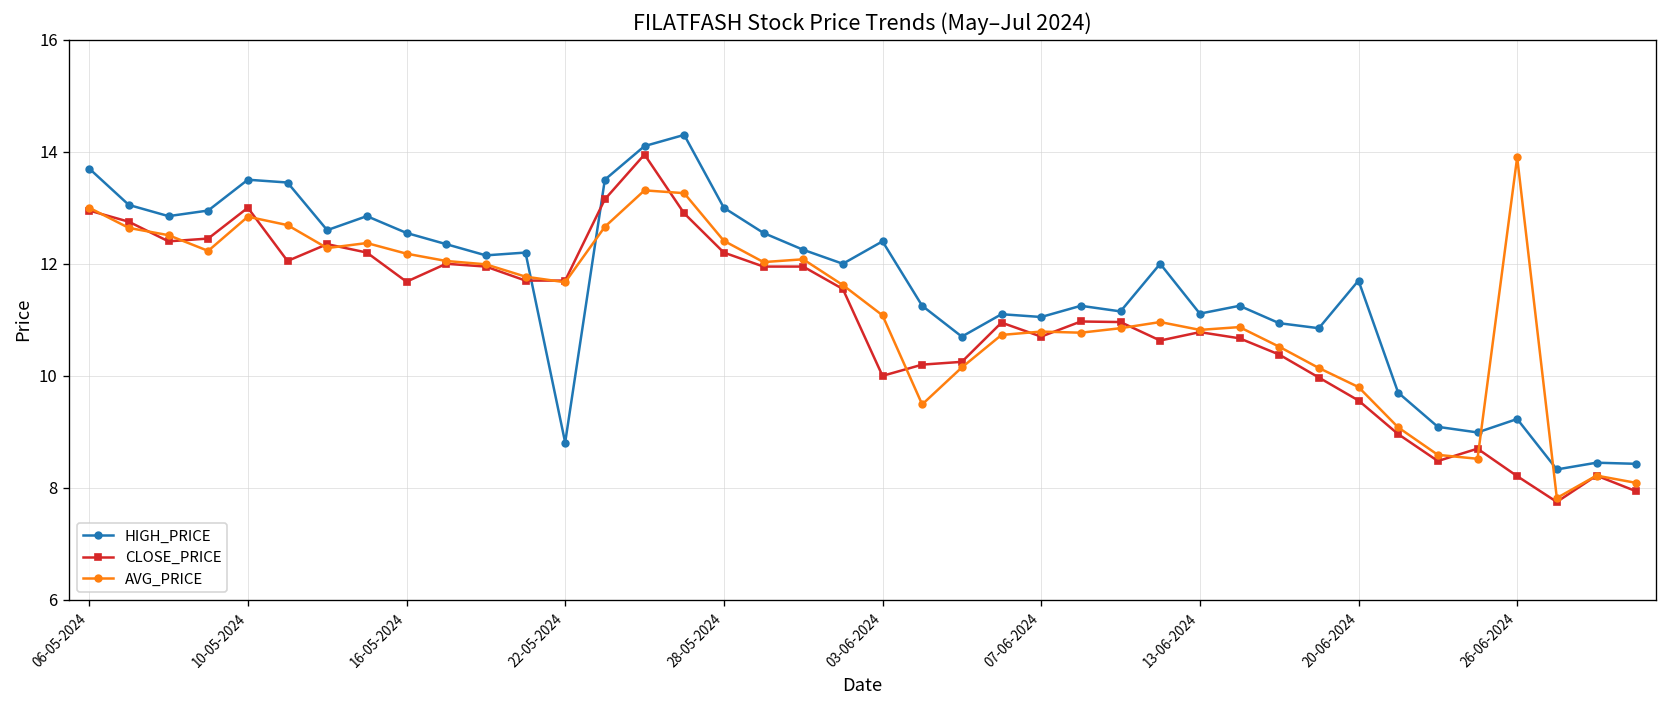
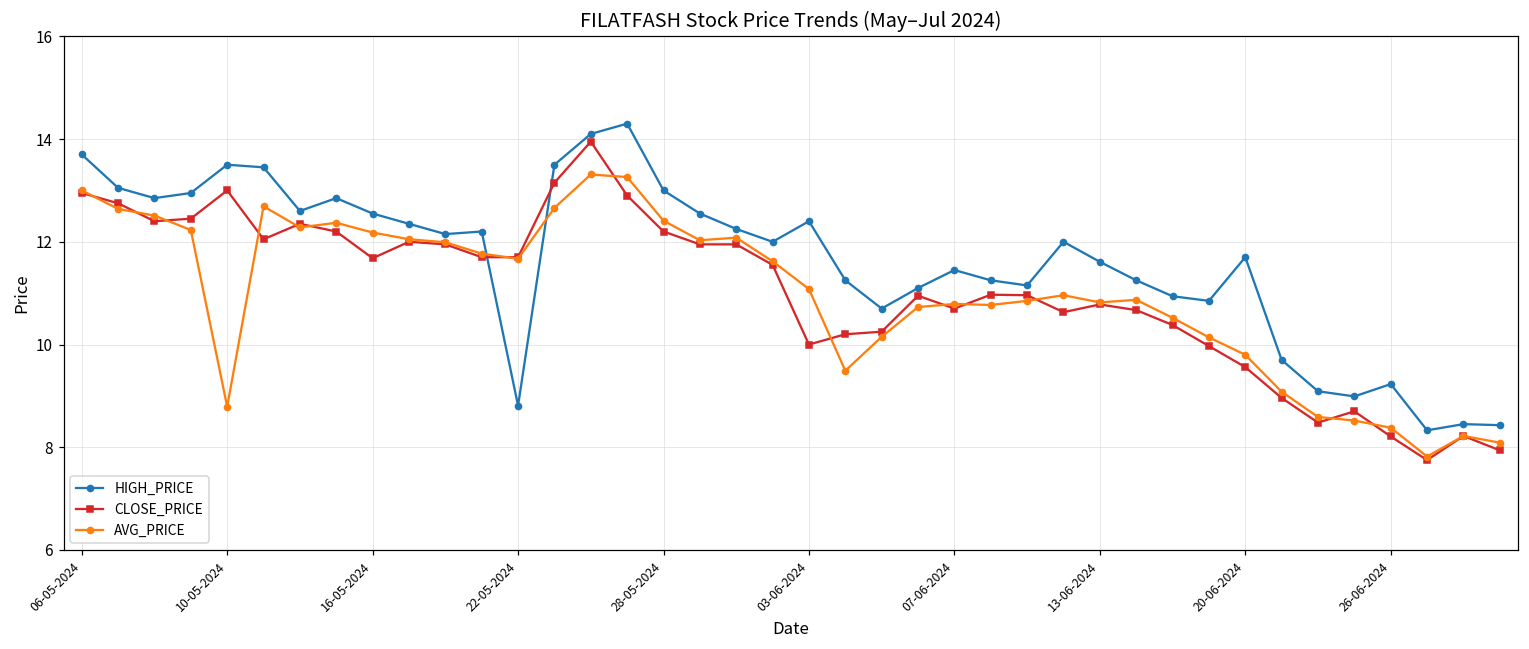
  {
    "HIGH_PRICE": {
      "06-05-2024": 13.7,
      "10-05-2024": 13.5,
      "16-05-2024": 12.6,
      "22-05-2024": 8.8,
      "28-05-2024": 13.0,
      "03-06-2024": 12.4,
-     "07-06-2024": 11.1,
-     "13-06-2024": 11.1,
+     "07-06-2024": 11.5,
+     "13-06-2024": 11.6,
      "20-06-2024": 11.7,
      "26-06-2024": 9.2
    },
    "CLOSE_PRICE": {
      "10-05-2024": 13.0,
      "16-05-2024": 11.7,
      "28-05-2024": 12.2,
      "03-06-2024": 10.0,
      "07-06-2024": 10.7,
      "20-06-2024": 9.6,
      "26-06-2024": 8.2
    },
    "AVG_PRICE": {
-     "10-05-2024": 12.8,
+     "10-05-2024": 8.8,
      "16-05-2024": 12.2,
      "28-05-2024": 12.4,
      "03-06-2024": 11.1,
      "07-06-2024": 10.8,
      "20-06-2024": 9.8,
-     "26-06-2024": 13.9
+     "26-06-2024": 8.4
    }
  }
